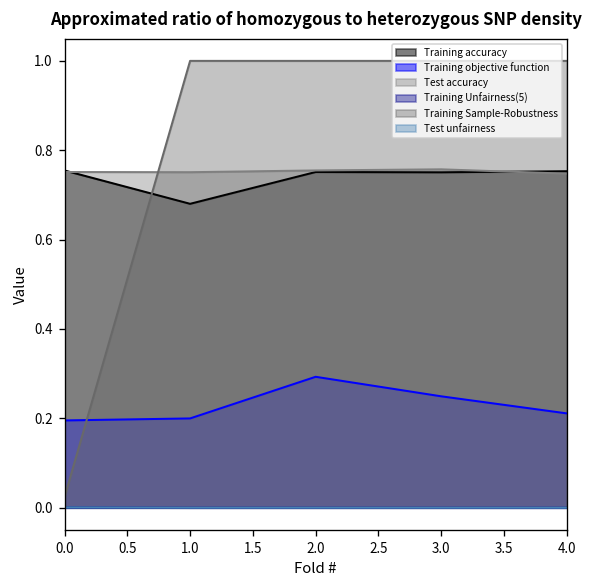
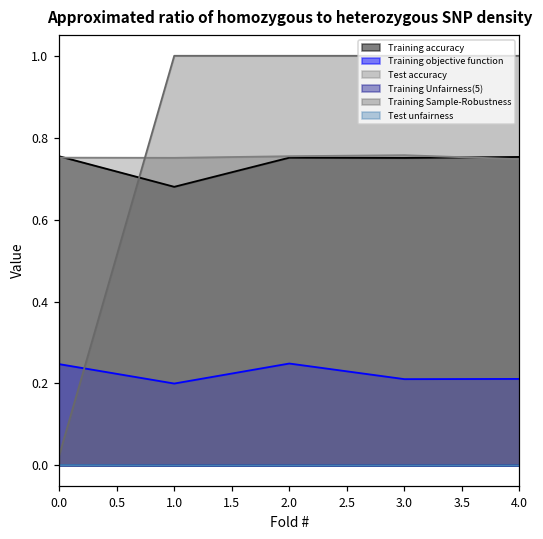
  {
    "Training accuracy": {
      "1.0": 0.68
    },
    "Training objective function": {
-     "0.0": 0.20,
+     "0.0": 0.25,
      "1.0": 0.20,
-     "2.0": 0.29,
-     "3.0": 0.25,
+     "2.0": 0.25,
+     "3.0": 0.21,
      "4.0": 0.21
    }
  }
